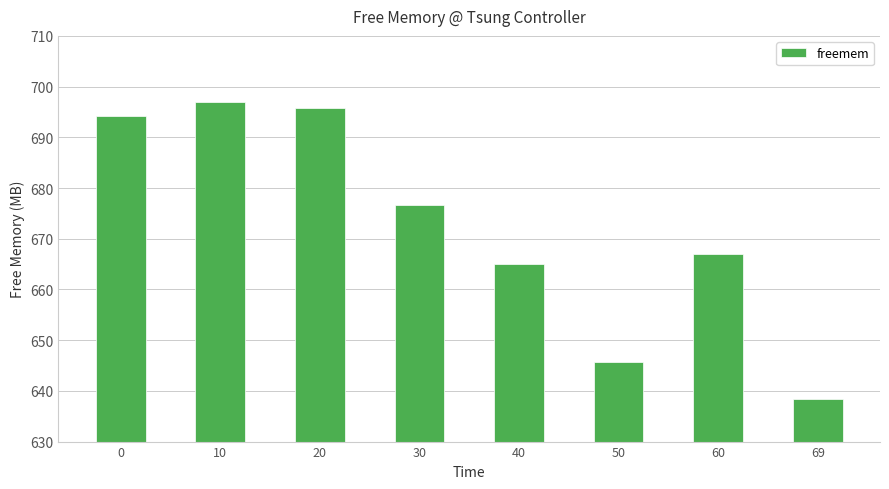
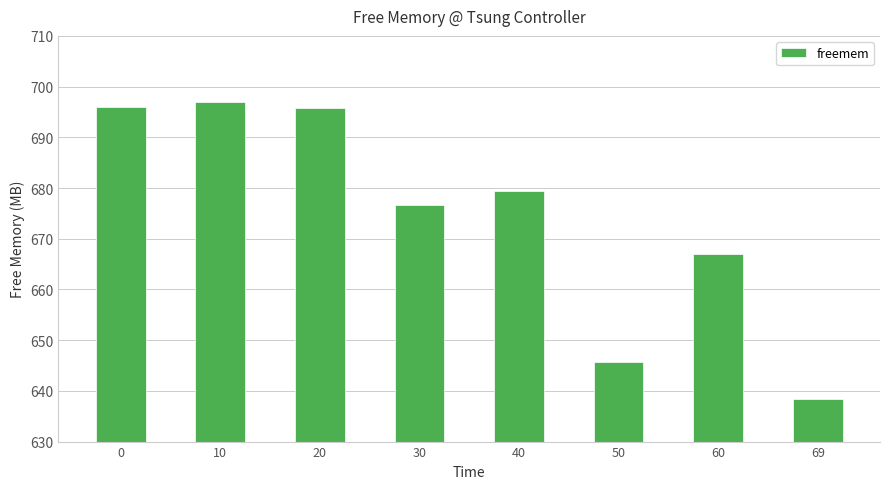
  {
-   "0": 694,
+   "0": 696,
    "10": 697,
    "20": 696,
    "30": 677,
-   "40": 665,
+   "40": 680,
    "50": 646,
    "60": 667,
    "69": 638
  }
